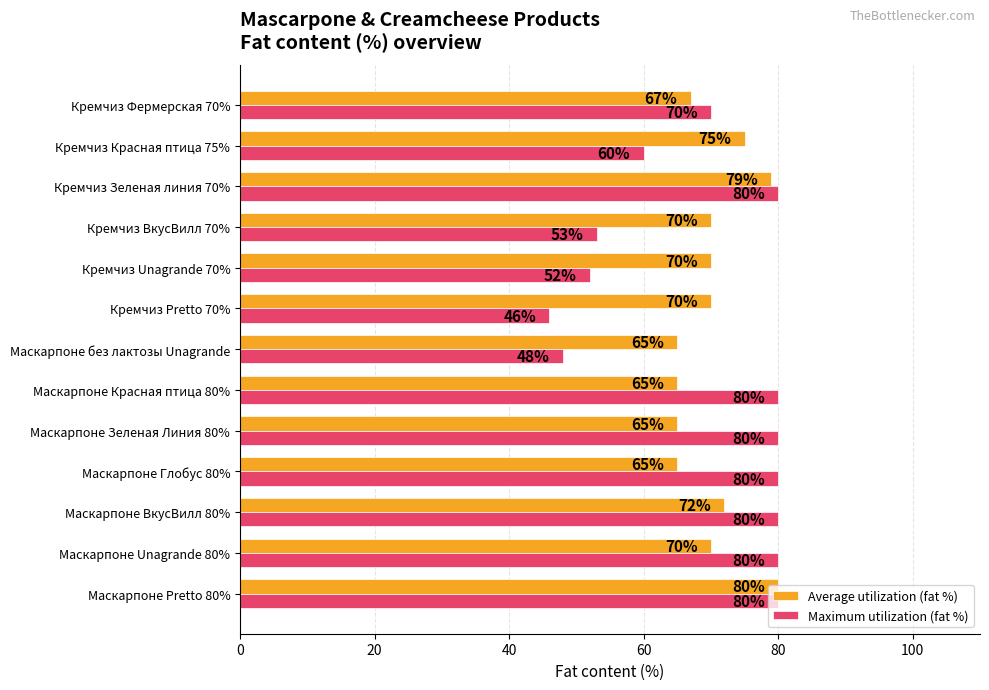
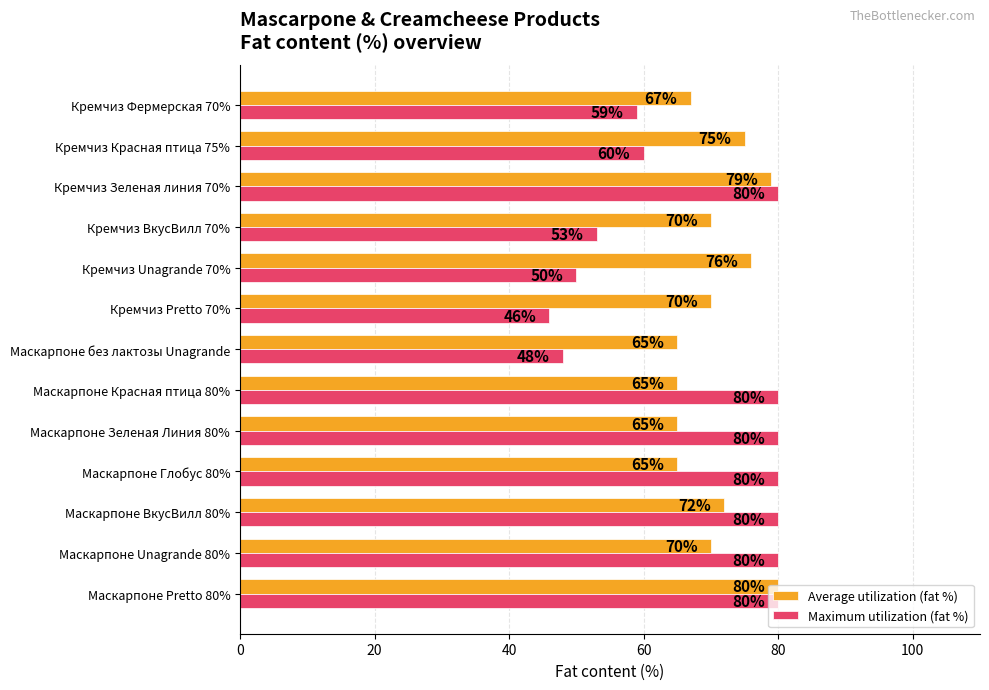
  {
    "Average utilization (fat %)": {
      "Кремчиз Фермерская 70%": "67%",
      "Кремчиз Красная птица 75%": "75%",
      "Кремчиз Зеленая линия 70%": "79%",
      "Кремчиз ВкусВилл 70%": "70%",
-     "Кремчиз Unagrande 70%": "70%",
+     "Кремчиз Unagrande 70%": "76%",
      "Кремчиз Pretto 70%": "70%",
      "Маскарпоне без лактозы Unagrande": "65%",
      "Маскарпоне Красная птица 80%": "65%",
      "Маскарпоне Зеленая Линия 80%": "65%",
      "Маскарпоне Глобус 80%": "65%",
      "Маскарпоне ВкусВилл 80%": "72%",
      "Маскарпоне Unagrande 80%": "70%"
    },
    "Maximum utilization (fat %)": {
-     "Кремчиз Фермерская 70%": "70%",
+     "Кремчиз Фермерская 70%": "59%",
      "Кремчиз Красная птица 75%": "60%",
      "Кремчиз Зеленая линия 70%": "80%",
      "Кремчиз ВкусВилл 70%": "53%",
-     "Кремчиз Unagrande 70%": "52%",
+     "Кремчиз Unagrande 70%": "50%",
      "Кремчиз Pretto 70%": "46%",
      "Маскарпоне без лактозы Unagrande": "48%",
      "Маскарпоне Красная птица 80%": "80%",
      "Маскарпоне Зеленая Линия 80%": "80%",
      "Маскарпоне Глобус 80%": "80%",
      "Маскарпоне ВкусВилл 80%": "80%",
      "Маскарпоне Unagrande 80%": "80%"
    }
  }
